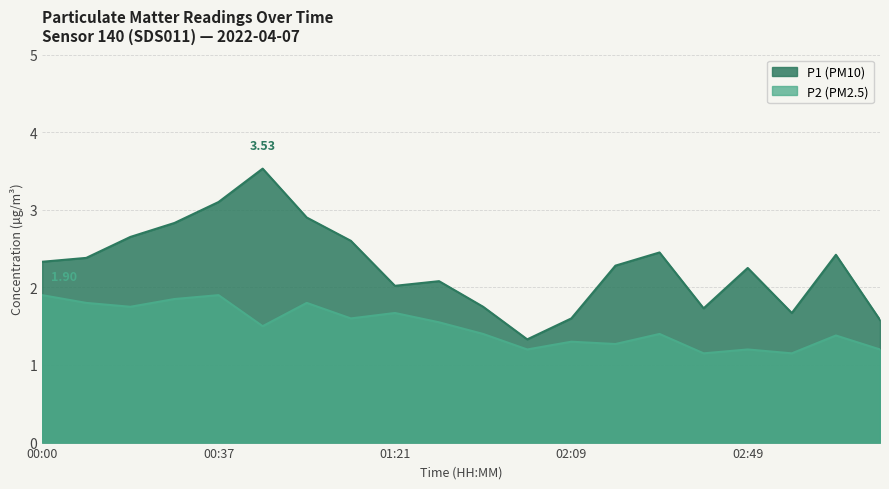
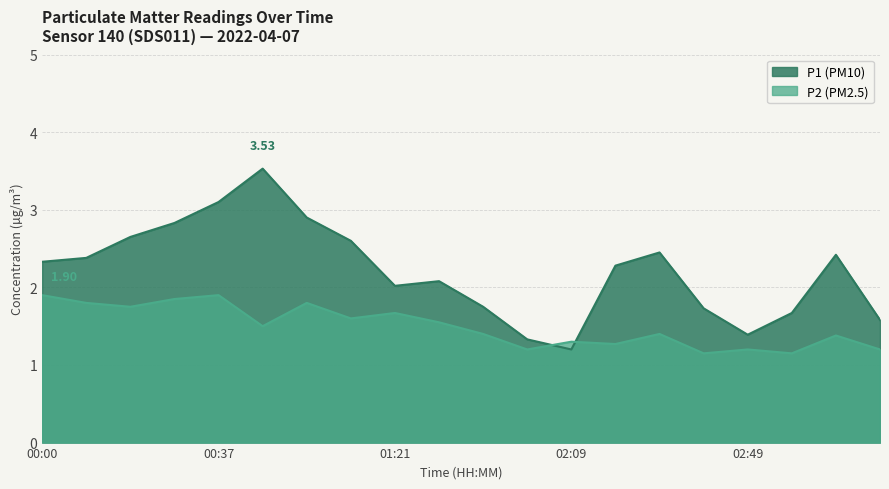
  {
    "P1 (PM10)": {
      "00:00": 2.3,
      "00:37": 3.1,
      "01:21": 2.0,
-     "02:09": 1.6,
-     "02:49": 2.3
+     "02:09": 1.2,
+     "02:49": 1.4
    },
    "P2 (PM2.5)": {
      "00:00": 1.9,
      "00:37": 1.9,
      "01:21": 1.7,
      "02:09": 1.3,
      "02:49": 1.2
    }
  }
